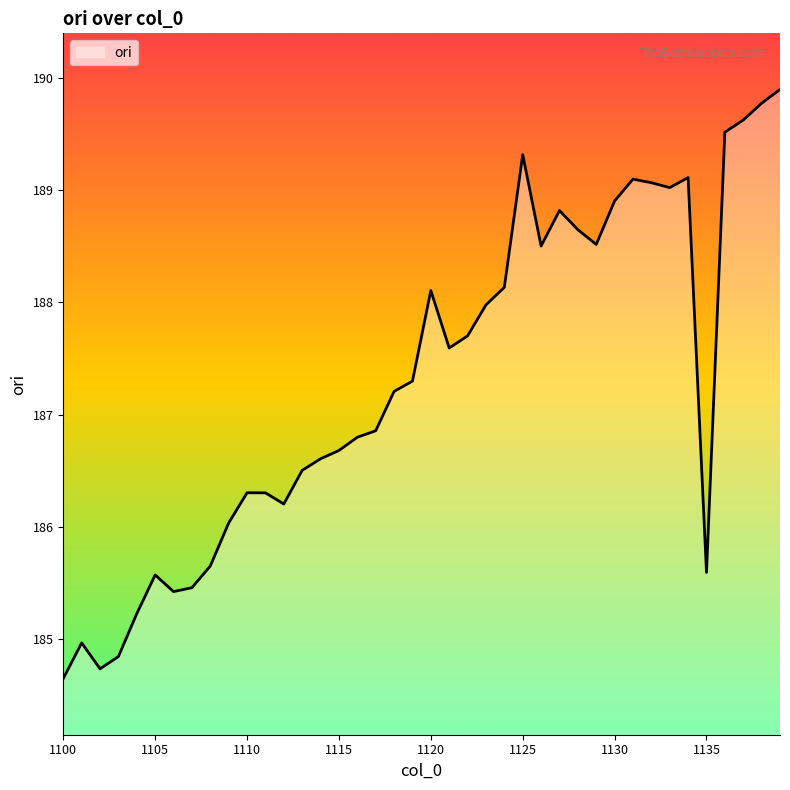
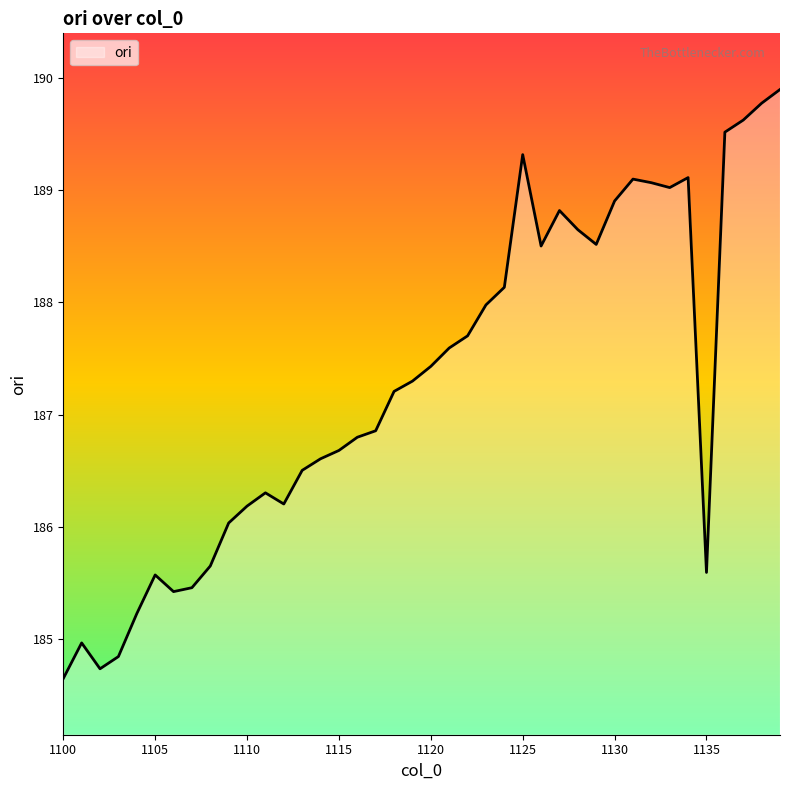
  {
    "1100": 184.65,
    "1105": 185.57,
-   "1110": 186.31,
+   "1110": 186.19,
    "1115": 186.68,
-   "1120": 188.11,
+   "1120": 187.43,
    "1125": 189.32,
    "1130": 188.90,
    "1135": 185.60
  }
